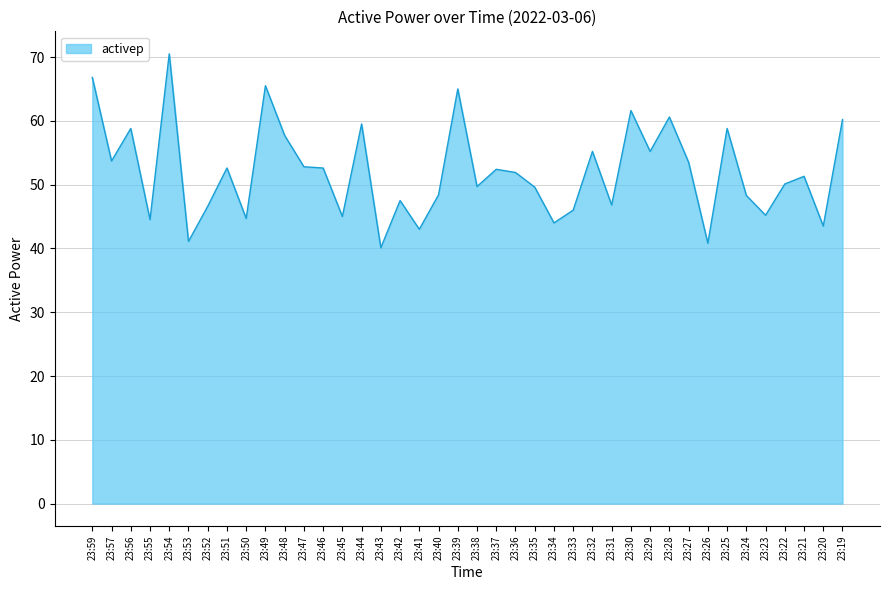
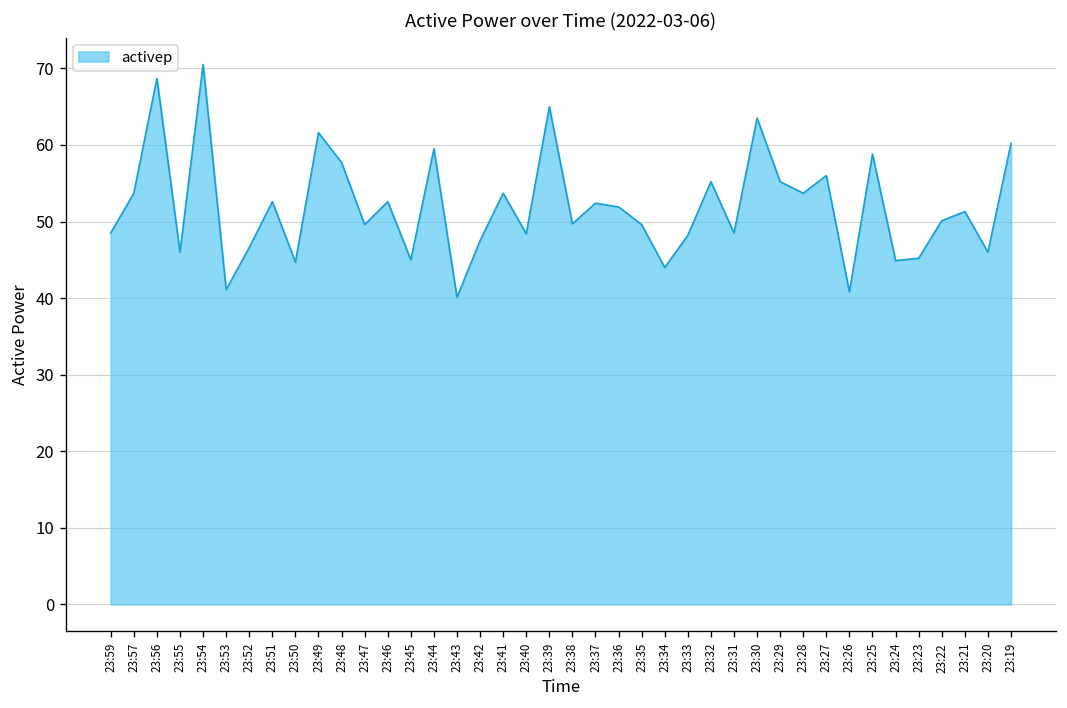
  {
-   "23:59": 67,
+   "23:59": 49,
    "23:57": 54,
-   "23:56": 59,
-   "23:55": 45,
+   "23:56": 69,
+   "23:55": 46,
    "23:54": 71,
    "23:53": 41,
    "23:52": 47,
    "23:51": 53,
    "23:50": 45,
-   "23:49": 66,
+   "23:49": 62,
    "23:48": 58,
-   "23:47": 53,
+   "23:47": 50,
    "23:46": 53,
    "23:45": 45,
    "23:44": 60,
    "23:43": 40,
    "23:42": 48,
-   "23:41": 43,
+   "23:41": 54,
    "23:40": 48,
    "23:39": 65,
    "23:38": 50,
    "23:37": 52,
    "23:36": 52,
    "23:35": 50,
    "23:34": 44,
-   "23:33": 46,
+   "23:33": 48,
    "23:32": 55,
-   "23:31": 47,
-   "23:30": 62,
+   "23:31": 49,
+   "23:30": 64,
    "23:29": 55,
-   "23:28": 61,
-   "23:27": 54,
+   "23:28": 54,
+   "23:27": 56,
    "23:26": 41,
    "23:25": 59,
-   "23:24": 48,
+   "23:24": 45,
    "23:23": 45,
    "23:22": 50,
    "23:21": 51,
-   "23:20": 44,
+   "23:20": 46,
    "23:19": 60
  }
